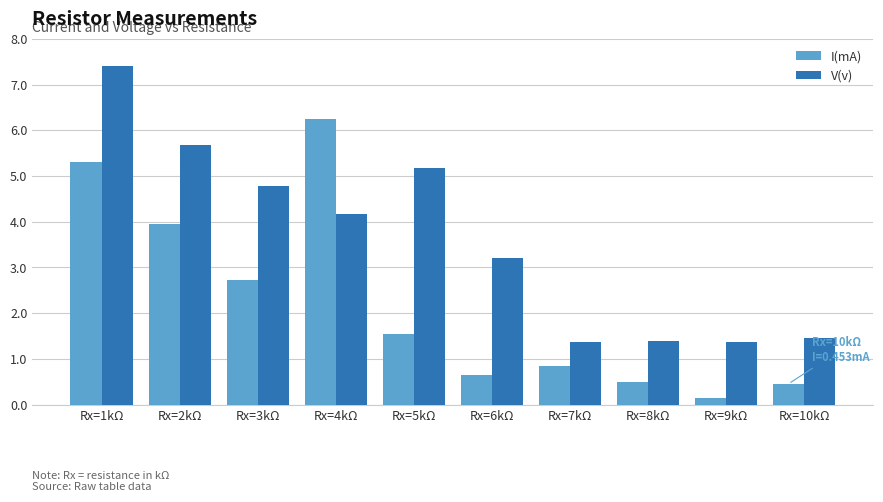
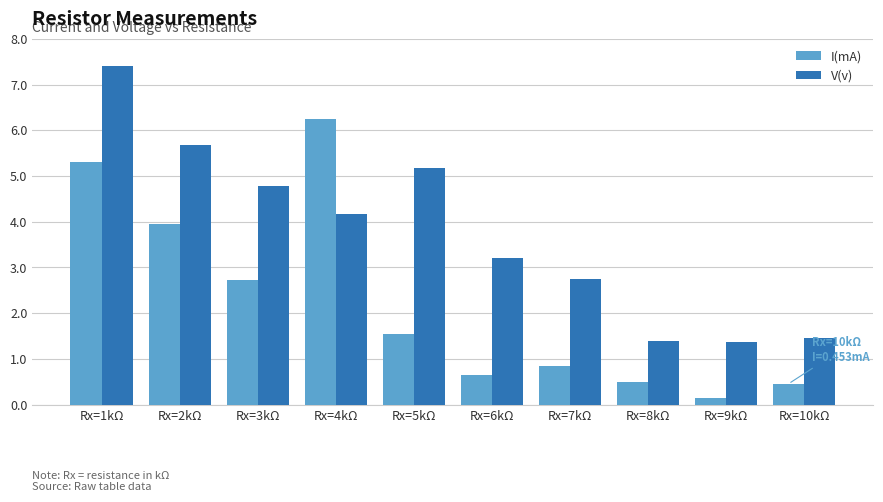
  {
    "I(mA)": {
      "Rx=10kΩ": 0.453
    },
    "V(v)": {
      "Rx=1kΩ": 7.4,
      "Rx=2kΩ": 5.7,
      "Rx=3kΩ": 4.8,
      "Rx=4kΩ": 4.2,
      "Rx=5kΩ": 5.2,
      "Rx=6kΩ": 3.2,
-     "Rx=7kΩ": 1.4,
+     "Rx=7kΩ": 2.7,
      "Rx=8kΩ": 1.4,
      "Rx=9kΩ": 1.4
    }
  }
